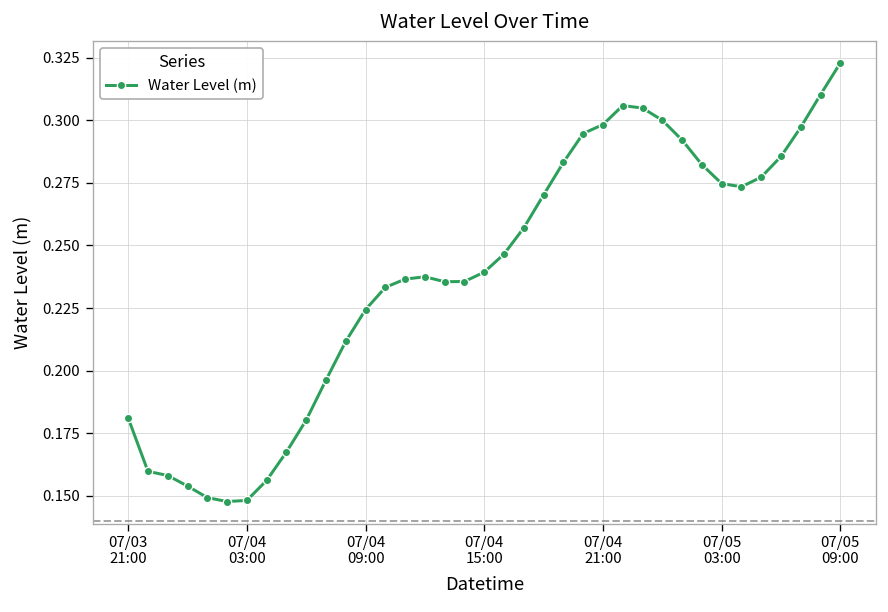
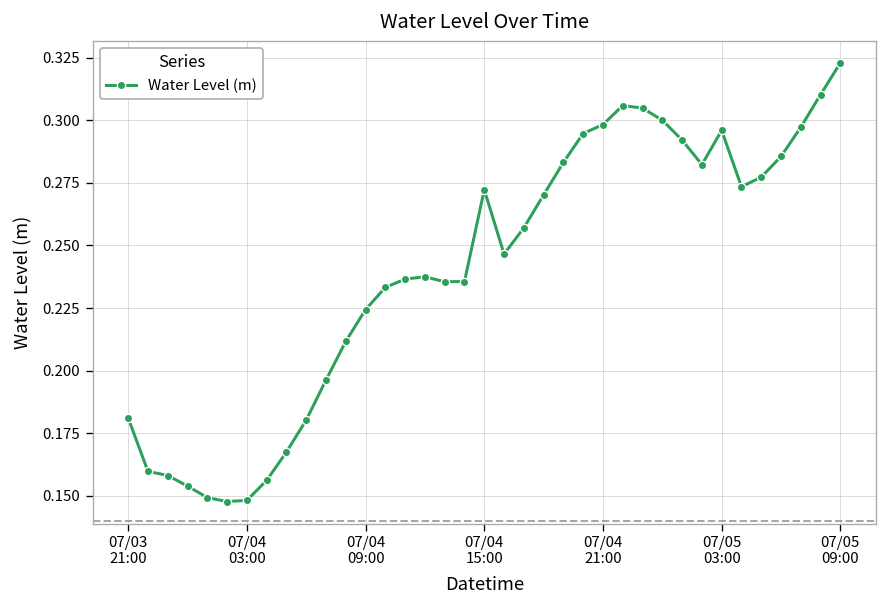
  {
    "07/03 21:00": 0.181,
    "07/04 03:00": 0.148,
    "07/04 09:00": 0.224,
-   "07/04 15:00": 0.239,
+   "07/04 15:00": 0.272,
    "07/04 21:00": 0.298,
-   "07/05 03:00": 0.275,
+   "07/05 03:00": 0.296,
    "07/05 09:00": 0.323
  }
